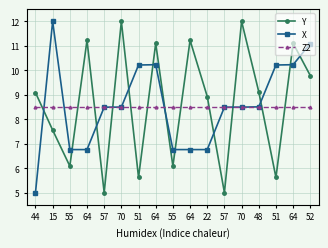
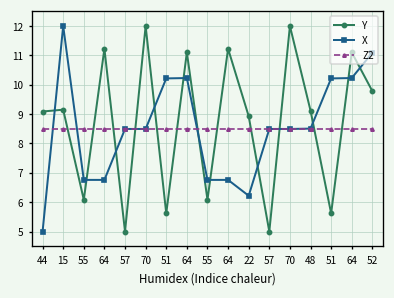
  {
    "Y": {
      "44": 9.1,
-     "15": 7.6,
+     "15": 9.2,
      "22": 8.9,
      "48": 9.1,
      "52": 9.8
    },
    "X": {
      "44": 5.0,
      "15": 12.0,
-     "22": 6.8
+     "22": 6.2
    },
    "Z2": {
      "44": 8.5,
      "15": 8.5,
      "22": 8.5,
      "52": 8.5
    }
  }
